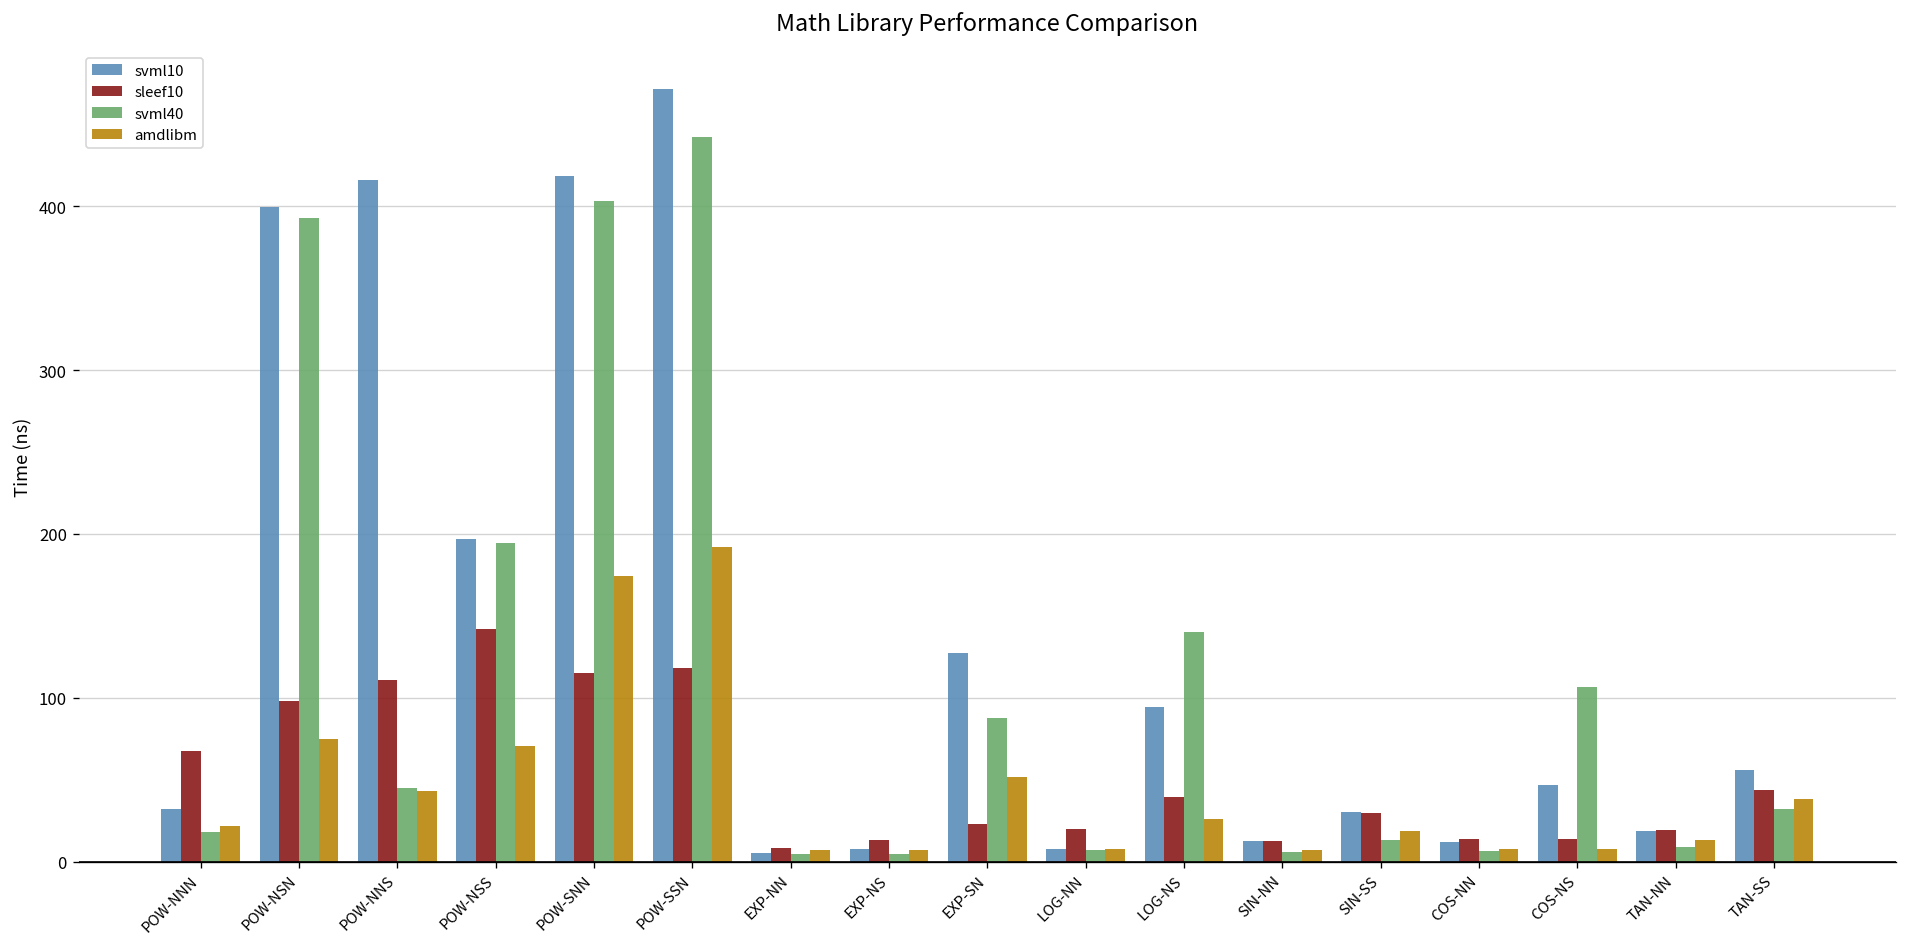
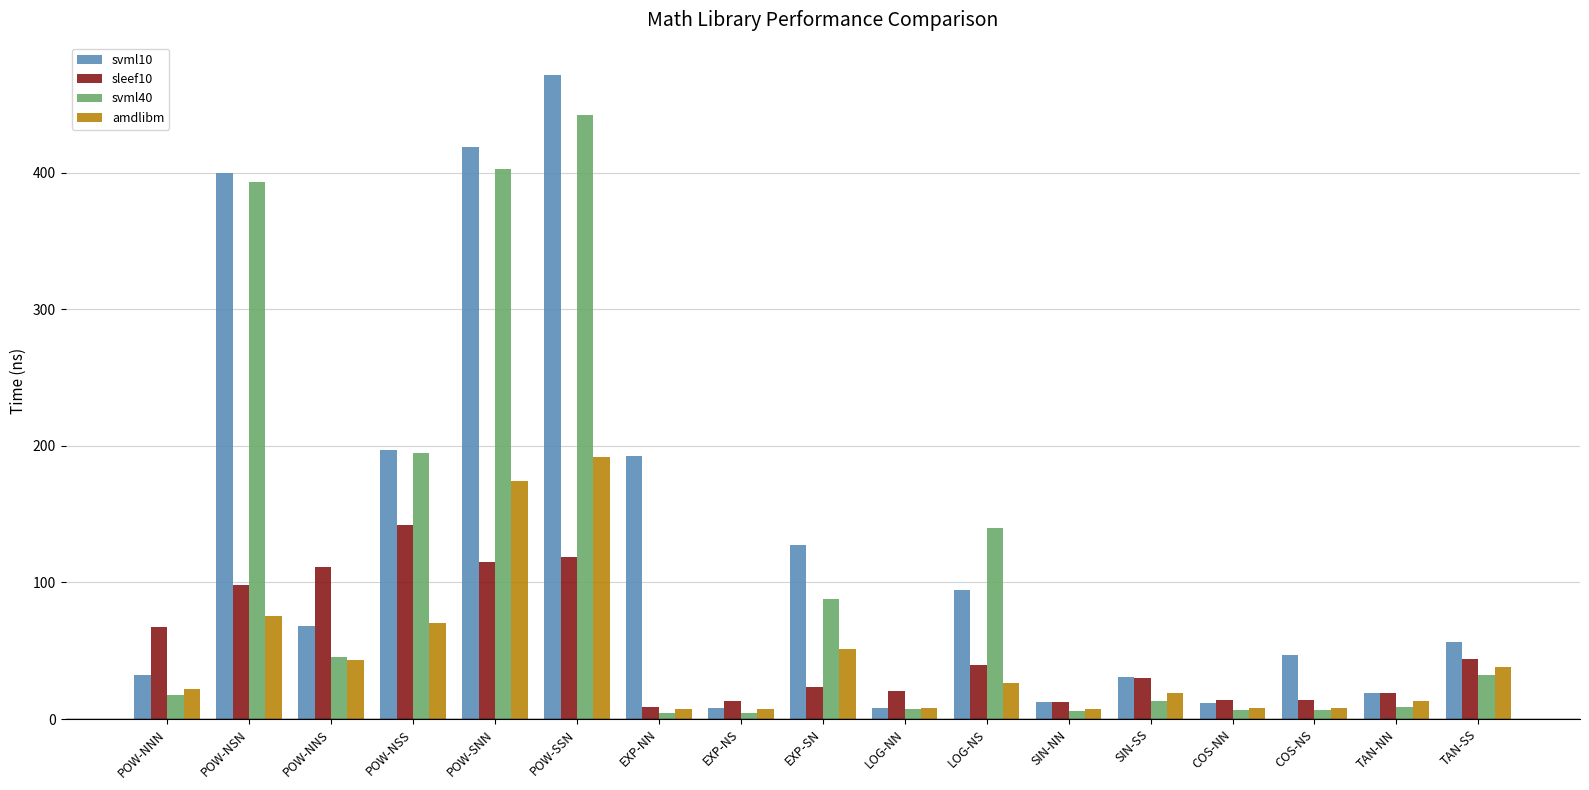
  {
    "svml10": {
      "POW-NNN": 33,
      "POW-NSN": 400,
-     "POW-NNS": 416,
+     "POW-NNS": 68,
      "POW-NSS": 197,
      "POW-SNN": 419,
      "POW-SSN": 472,
-     "EXP-NN": 5,
+     "EXP-NN": 193,
      "EXP-NS": 8,
      "EXP-SN": 127,
      "LOG-NN": 8,
      "LOG-NS": 95,
      "SIN-NN": 13,
      "SIN-SS": 31,
      "COS-NN": 12,
      "COS-NS": 47,
      "TAN-NN": 19,
      "TAN-SS": 56
    },
    "sleef10": {
      "POW-NNN": 67,
      "POW-NSN": 98,
      "POW-NNS": 111,
      "POW-NSS": 142,
      "POW-SNN": 115,
      "POW-SSN": 119,
      "EXP-NN": 9,
      "EXP-NS": 13,
      "EXP-SN": 23,
      "LOG-NN": 20,
      "LOG-NS": 40,
      "SIN-NN": 13,
      "SIN-SS": 30,
      "COS-NN": 14,
      "COS-NS": 14,
      "TAN-NN": 19,
      "TAN-SS": 44
    },
    "svml40": {
      "POW-NNN": 18,
      "POW-NSN": 393,
      "POW-NNS": 45,
      "POW-NSS": 194,
      "POW-SNN": 403,
      "POW-SSN": 442,
      "EXP-NN": 5,
      "EXP-NS": 5,
      "EXP-SN": 88,
      "LOG-NN": 7,
      "LOG-NS": 140,
      "SIN-NN": 6,
      "SIN-SS": 14,
      "COS-NN": 7,
-     "COS-NS": 106,
+     "COS-NS": 7,
      "TAN-NN": 9,
      "TAN-SS": 32
    },
    "amdlibm": {
      "POW-NNN": 22,
      "POW-NSN": 75,
      "POW-NNS": 43,
      "POW-NSS": 71,
      "POW-SNN": 174,
      "POW-SSN": 192,
      "EXP-NN": 8,
      "EXP-NS": 7,
      "EXP-SN": 52,
      "LOG-NN": 8,
      "LOG-NS": 26,
      "SIN-NN": 8,
      "SIN-SS": 19,
      "COS-NN": 8,
      "COS-NS": 8,
      "TAN-NN": 13,
      "TAN-SS": 38
    }
  }
